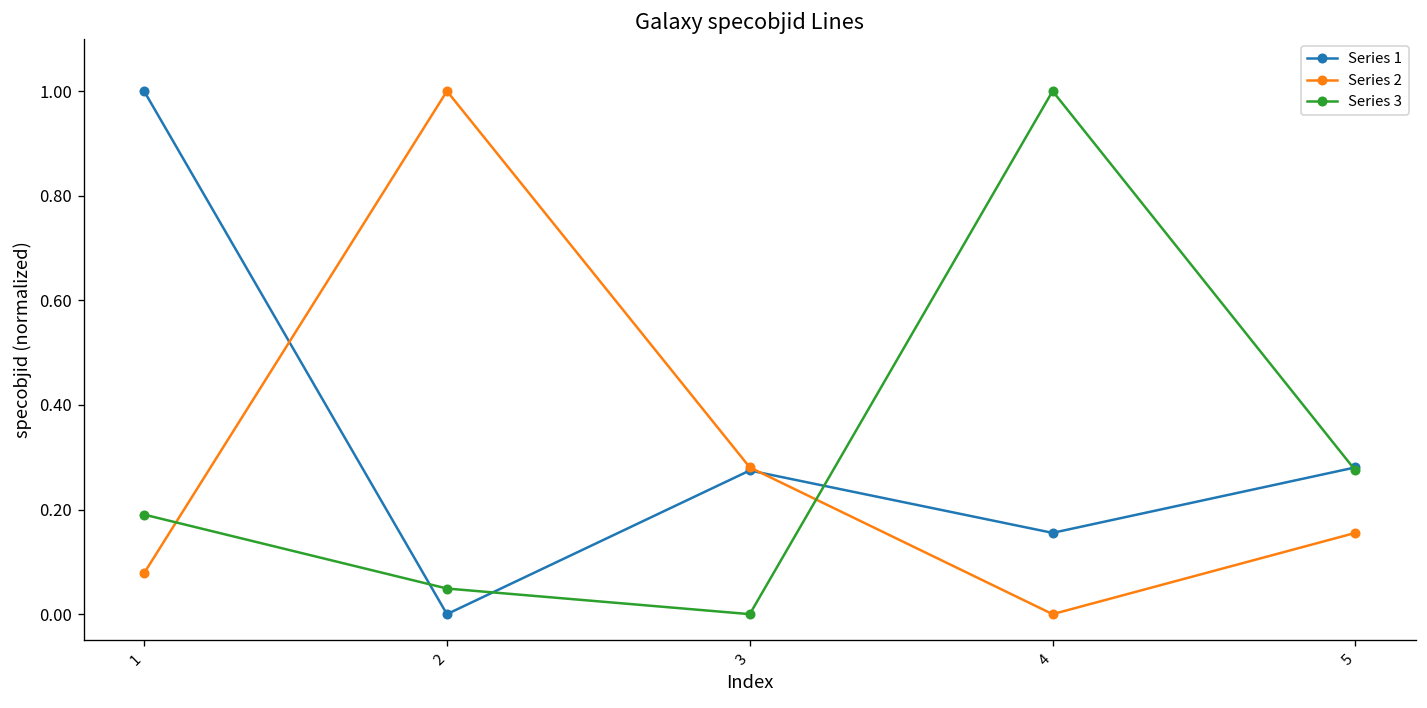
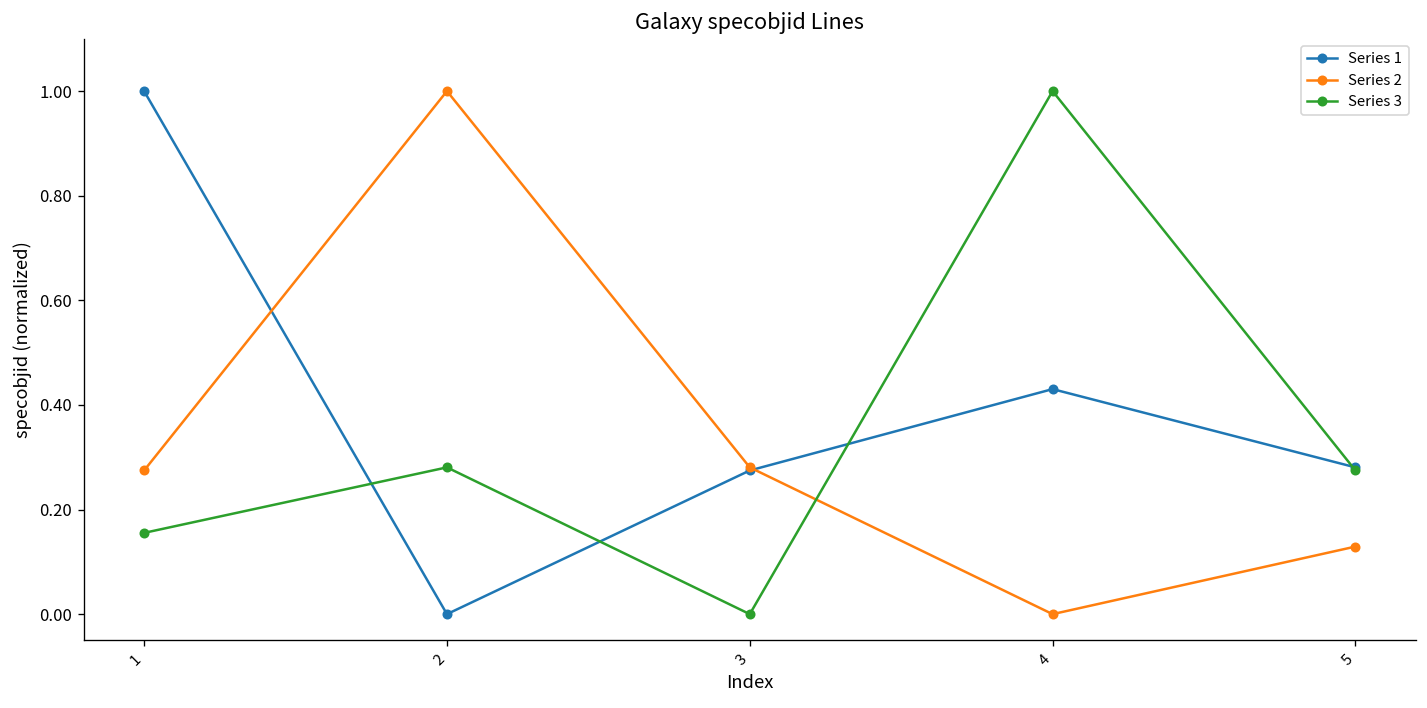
  {
    "Series 1": {
      "1": 1.00,
      "2": 0.00,
      "3": 0.27,
-     "4": 0.16,
+     "4": 0.43,
      "5": 0.28
    },
    "Series 2": {
-     "1": 0.08,
+     "1": 0.27,
      "2": 1.00,
      "3": 0.28,
      "4": 0.00,
-     "5": 0.16
+     "5": 0.13
    },
    "Series 3": {
-     "1": 0.19,
-     "2": 0.05,
+     "1": 0.16,
+     "2": 0.28,
      "3": 0.00,
      "4": 1.00,
      "5": 0.27
    }
  }
